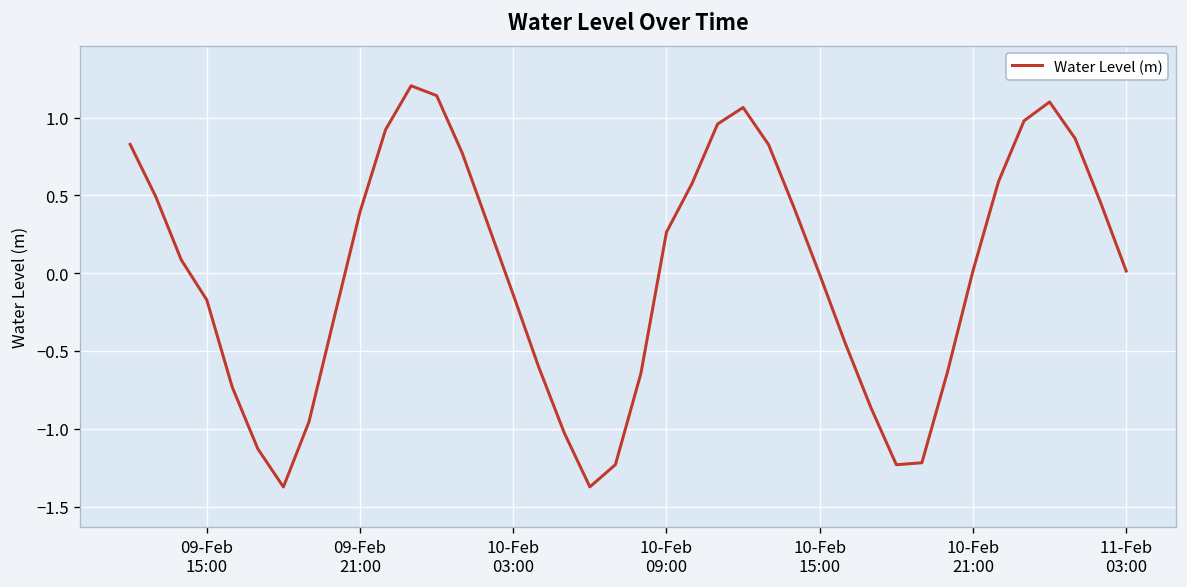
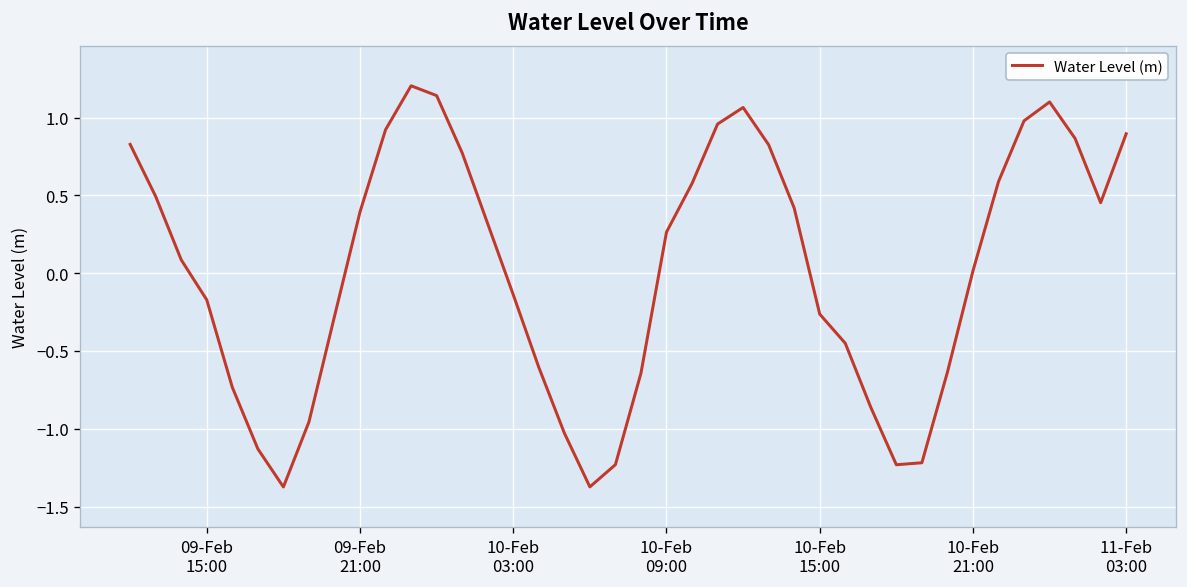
  {
    "09-Feb 15:00": -0.17,
    "09-Feb 21:00": 0.39,
    "10-Feb 03:00": -0.14,
    "10-Feb 09:00": 0.26,
-   "10-Feb 15:00": -0.01,
+   "10-Feb 15:00": -0.26,
    "10-Feb 21:00": 0.01,
-   "11-Feb 03:00": 0.01
+   "11-Feb 03:00": 0.90
  }
